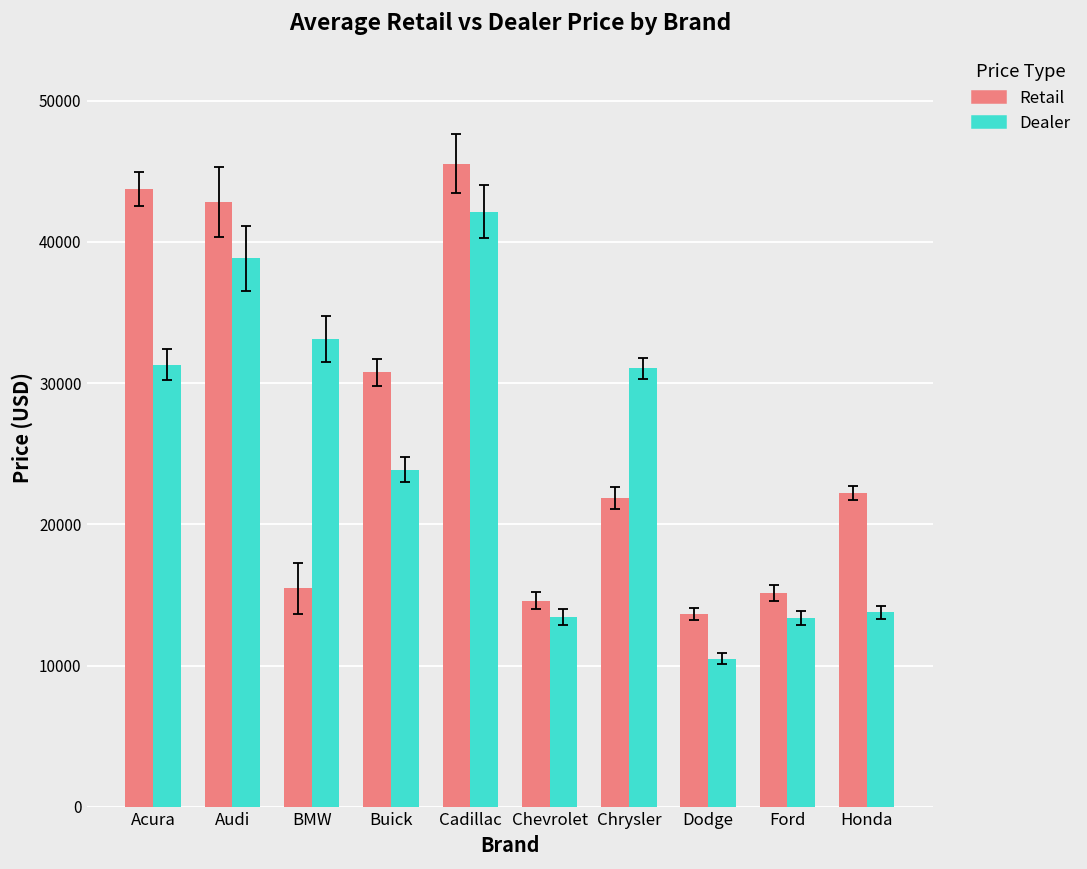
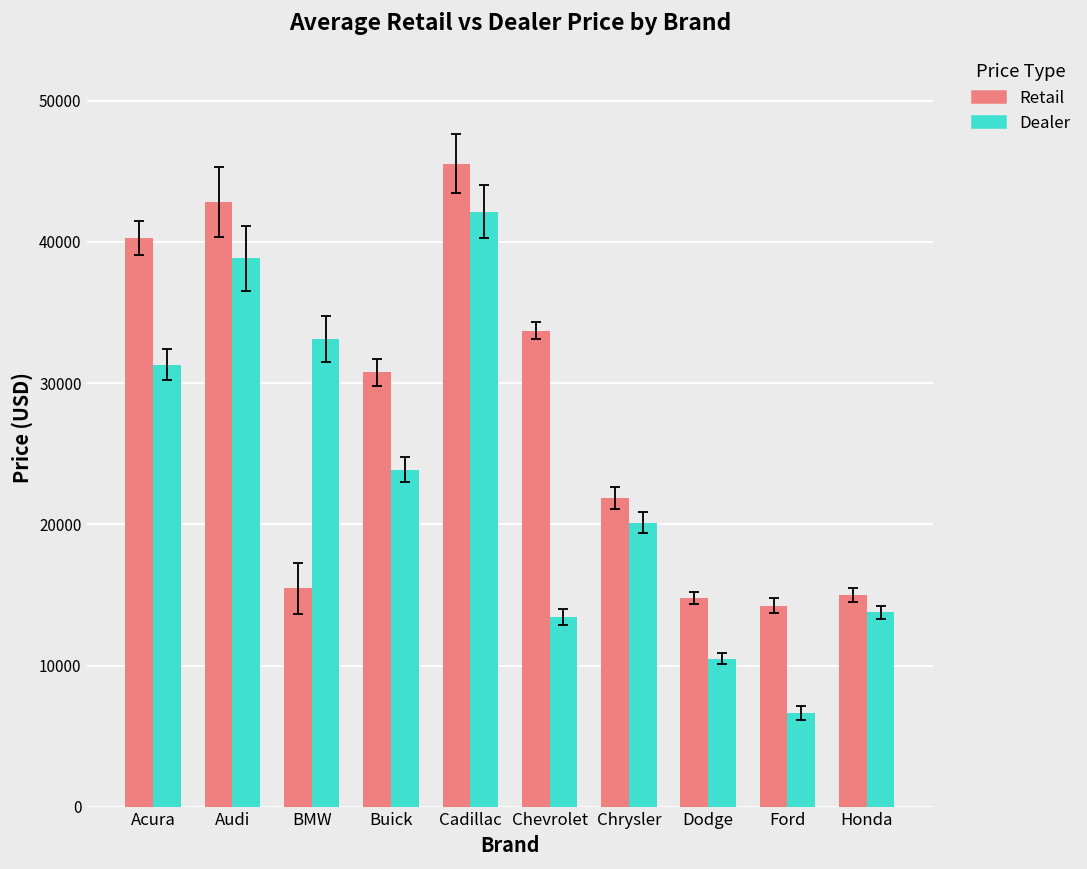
  {
    "Retail": {
-     "Acura": 43800,
+     "Acura": 40300,
      "Audi": 42800,
      "BMW": 15500,
      "Buick": 30800,
      "Cadillac": 45500,
-     "Chevrolet": 14600,
+     "Chevrolet": 33700,
      "Chrysler": 21900,
-     "Dodge": 13700,
-     "Ford": 15100,
-     "Honda": 22200
+     "Dodge": 14800,
+     "Ford": 14300,
+     "Honda": 15000
    },
    "Dealer": {
      "Acura": 31300,
      "Audi": 38800,
      "BMW": 33100,
      "Buick": 23900,
      "Cadillac": 42200,
      "Chevrolet": 13500,
-     "Chrysler": 31100,
+     "Chrysler": 20100,
      "Dodge": 10500,
-     "Ford": 13400,
+     "Ford": 6600,
      "Honda": 13800
    }
  }
